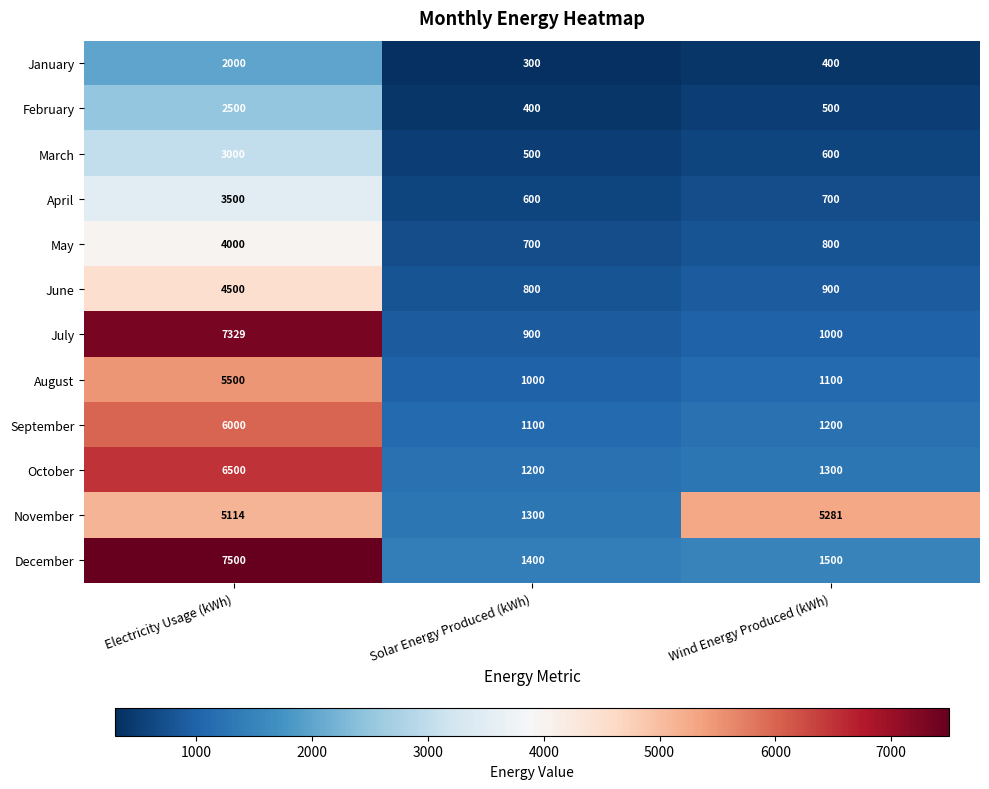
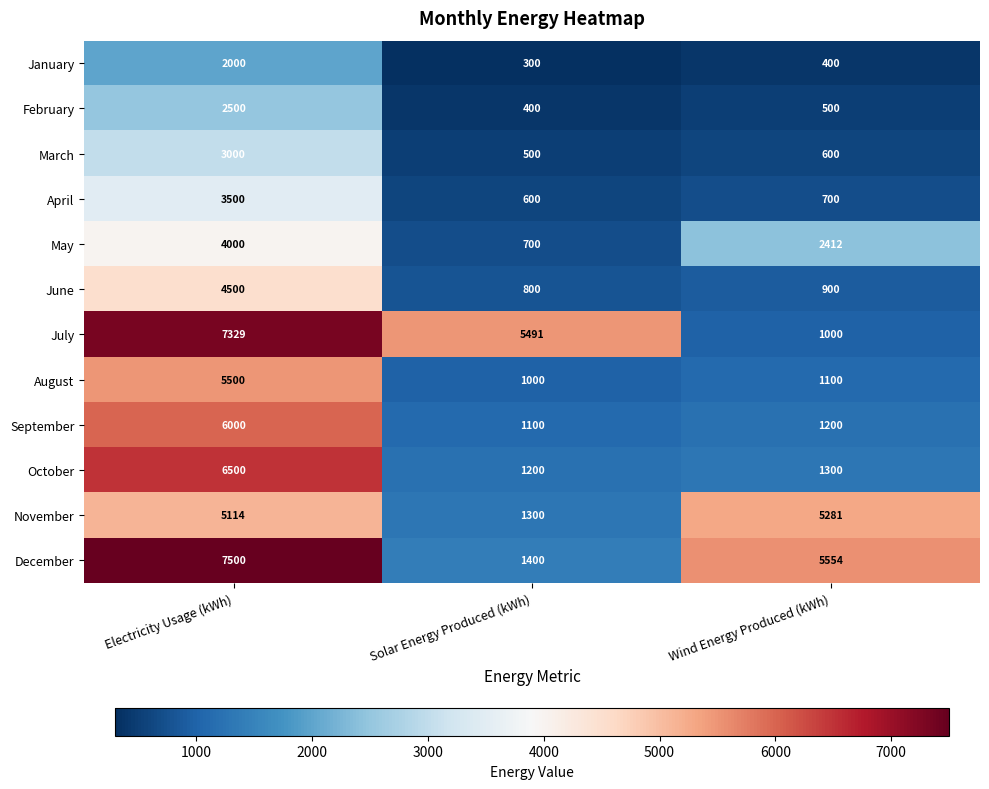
  {
    "January": {
      "Electricity Usage (kWh)": 2000,
      "Solar Energy Produced (kWh)": 300,
      "Wind Energy Produced (kWh)": 400
    },
    "February": {
      "Electricity Usage (kWh)": 2500,
      "Solar Energy Produced (kWh)": 400,
      "Wind Energy Produced (kWh)": 500
    },
    "March": {
      "Electricity Usage (kWh)": 3000,
      "Solar Energy Produced (kWh)": 500,
      "Wind Energy Produced (kWh)": 600
    },
    "April": {
      "Electricity Usage (kWh)": 3500,
      "Solar Energy Produced (kWh)": 600,
      "Wind Energy Produced (kWh)": 700
    },
    "May": {
      "Electricity Usage (kWh)": 4000,
      "Solar Energy Produced (kWh)": 700,
-     "Wind Energy Produced (kWh)": 800
+     "Wind Energy Produced (kWh)": 2412
    },
    "June": {
      "Electricity Usage (kWh)": 4500,
      "Solar Energy Produced (kWh)": 800,
      "Wind Energy Produced (kWh)": 900
    },
    "July": {
      "Electricity Usage (kWh)": 7329,
-     "Solar Energy Produced (kWh)": 900,
+     "Solar Energy Produced (kWh)": 5491,
      "Wind Energy Produced (kWh)": 1000
    },
    "August": {
      "Electricity Usage (kWh)": 5500,
      "Solar Energy Produced (kWh)": 1000,
      "Wind Energy Produced (kWh)": 1100
    },
    "September": {
      "Electricity Usage (kWh)": 6000,
      "Solar Energy Produced (kWh)": 1100,
      "Wind Energy Produced (kWh)": 1200
    },
    "October": {
      "Electricity Usage (kWh)": 6500,
      "Solar Energy Produced (kWh)": 1200,
      "Wind Energy Produced (kWh)": 1300
    },
    "November": {
      "Electricity Usage (kWh)": 5114,
      "Solar Energy Produced (kWh)": 1300,
      "Wind Energy Produced (kWh)": 5281
    },
    "December": {
      "Electricity Usage (kWh)": 7500,
      "Solar Energy Produced (kWh)": 1400,
-     "Wind Energy Produced (kWh)": 1500
+     "Wind Energy Produced (kWh)": 5554
    }
  }
